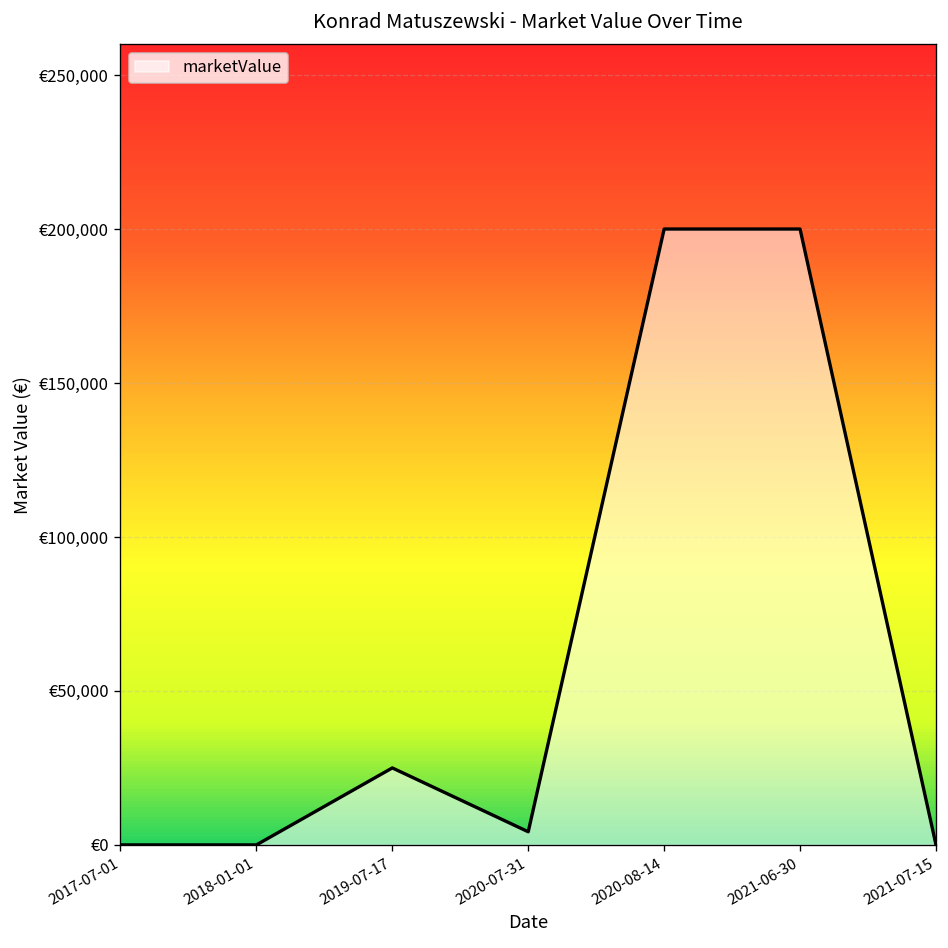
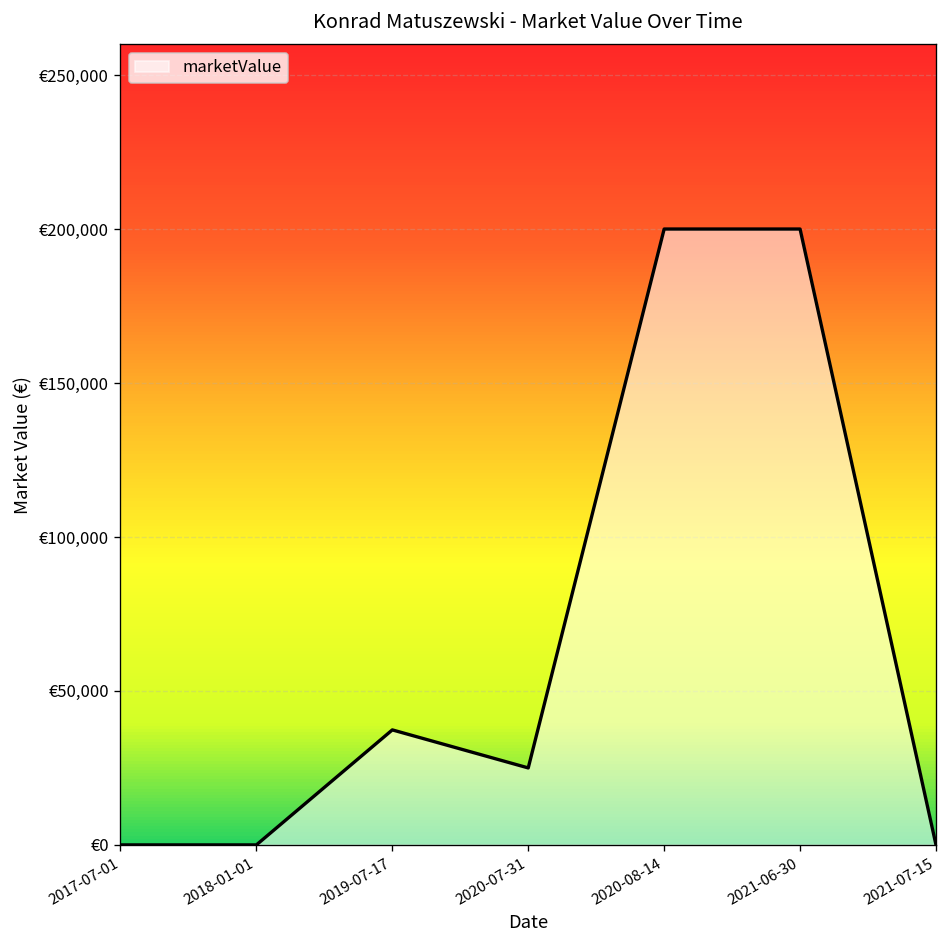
  {
    "2017-07-01": "€0",
    "2018-01-01": "€0",
-   "2019-07-17": "€25,000",
-   "2020-07-31": "€4,000",
+   "2019-07-17": "€37,000",
+   "2020-07-31": "€25,000",
    "2020-08-14": "€200,000",
    "2021-06-30": "€200,000",
    "2021-07-15": "€0"
  }
